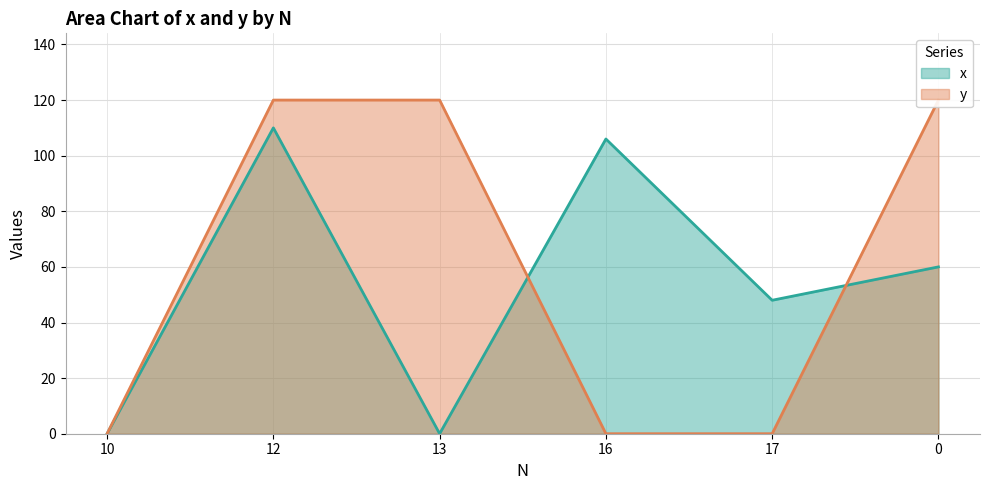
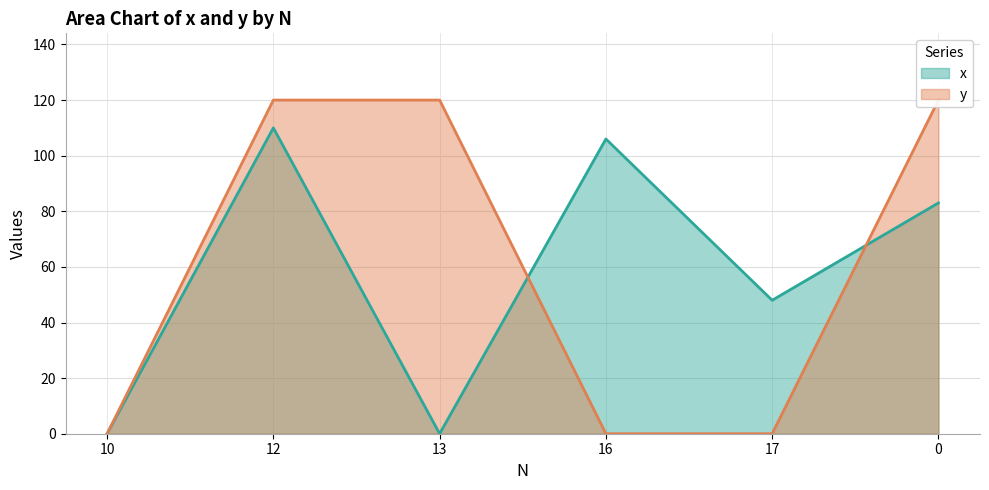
  {
    "x": {
      "12": 110,
      "13": 0,
      "16": 106,
      "17": 48,
-     "0": 60
+     "0": 83
    },
    "y": {
      "12": 120,
      "13": 120,
      "16": 0,
      "17": 0
    }
  }
